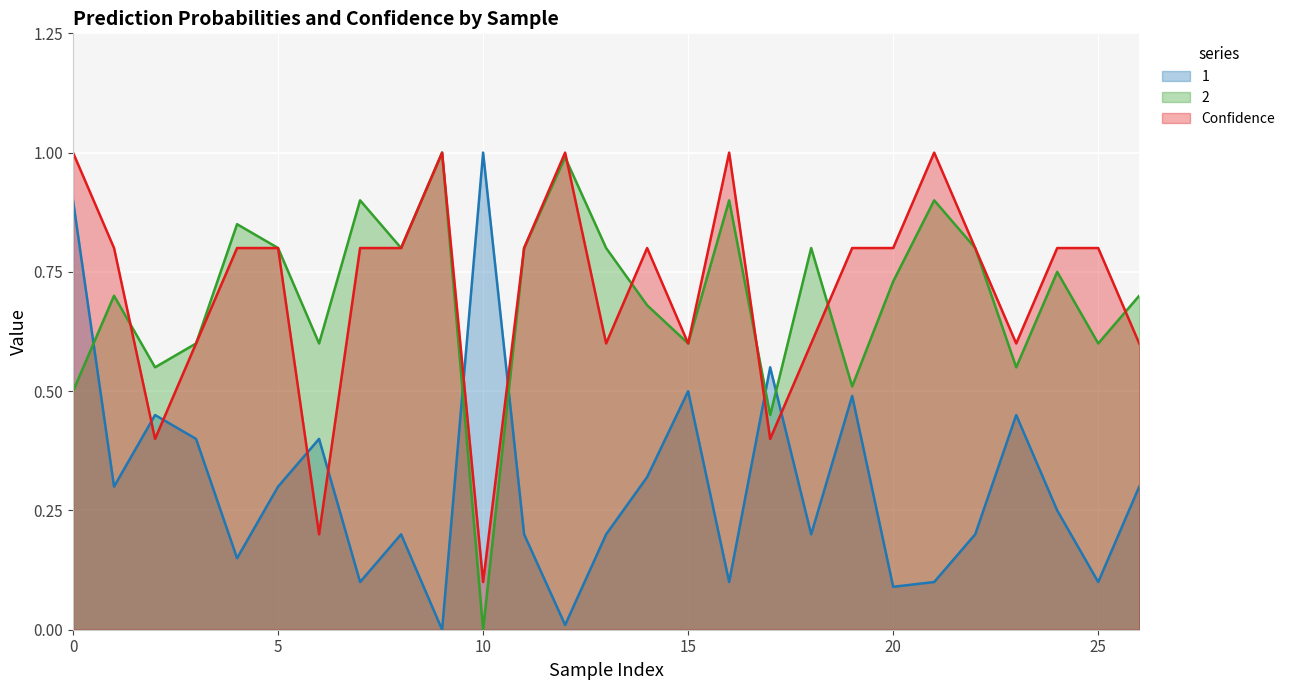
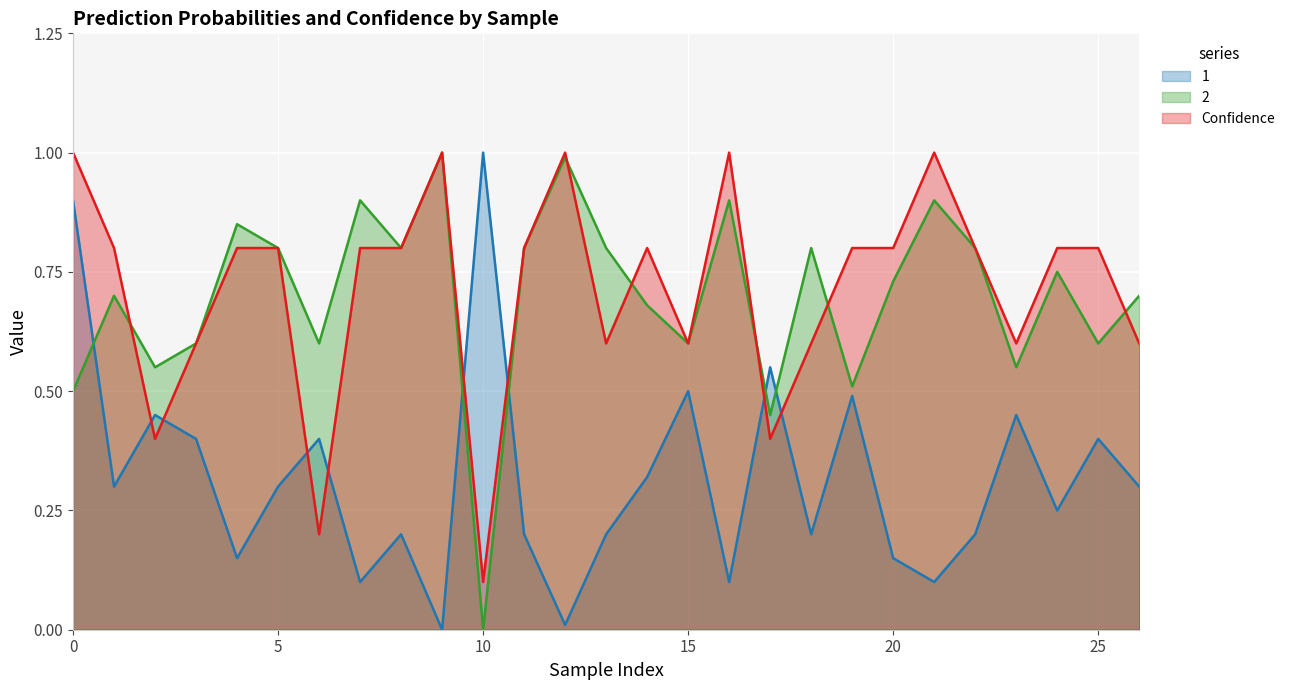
  {
    "1": {
      "0": 0.90,
      "5": 0.30,
      "10": 1.00,
      "15": 0.50,
-     "20": 0.09,
-     "25": 0.1
+     "20": 0.15,
+     "25": 0.4
    },
    "2": {
      "0": 0.50,
      "10": 0.00,
      "20": 0.73,
      "25": 0.60
    },
    "Confidence": {
      "0": 1.00,
      "10": 0.10,
      "20": 0.80,
      "25": 0.80
    }
  }
